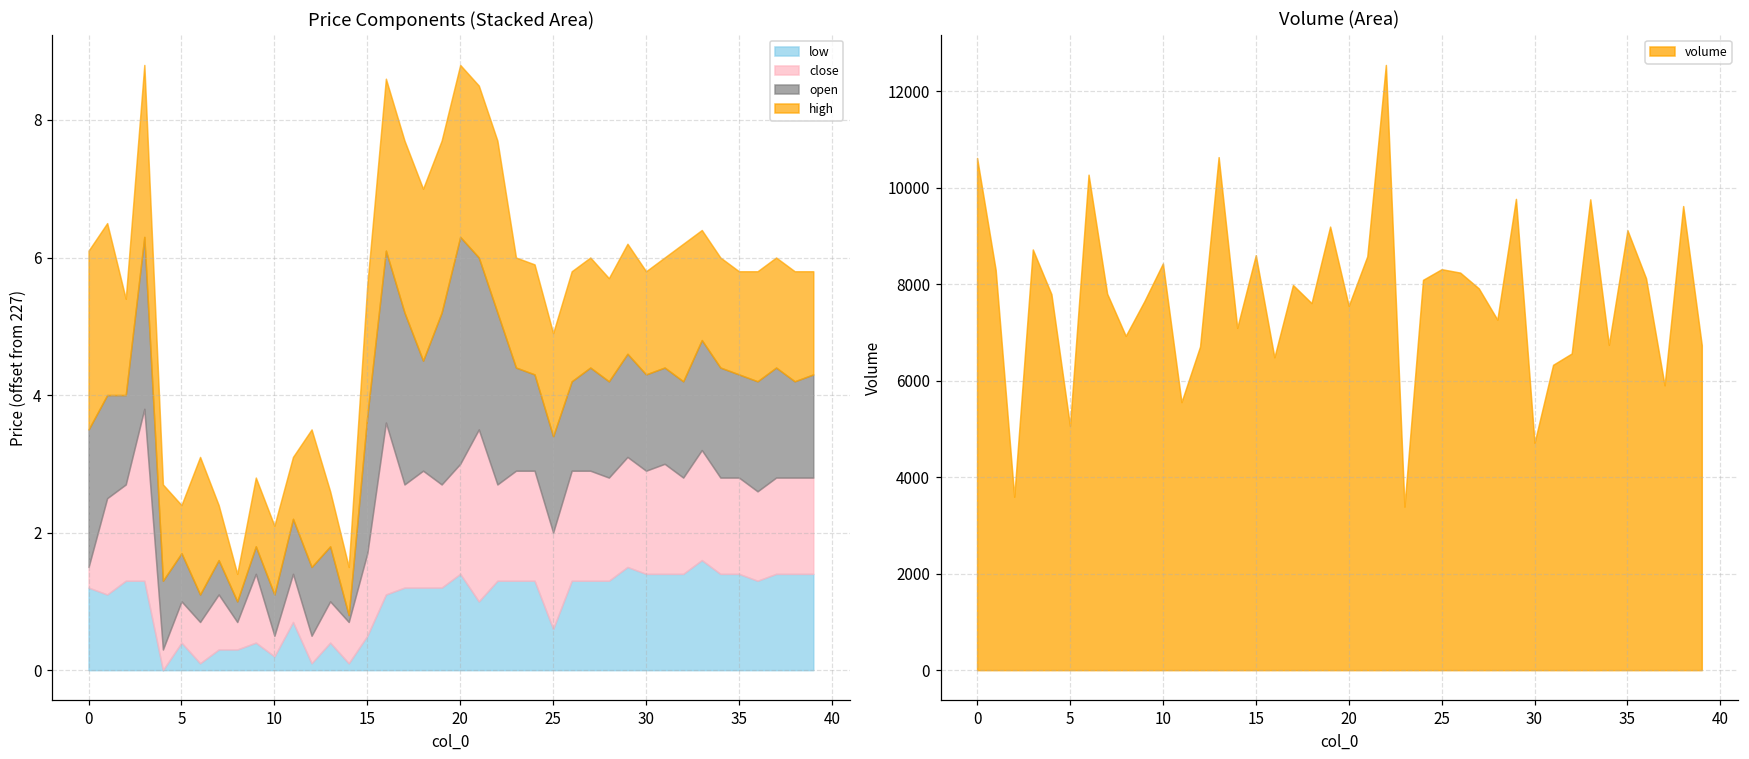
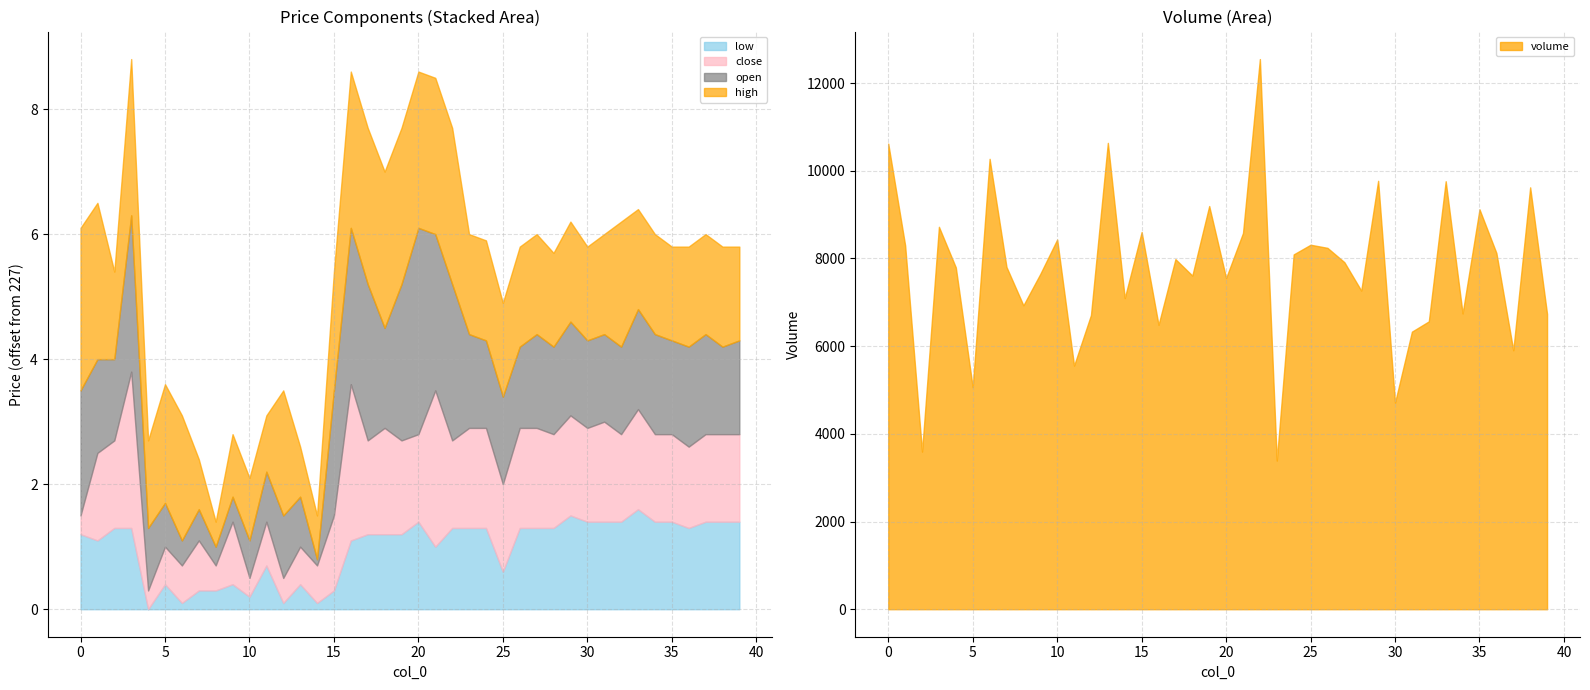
  {
    "Price Components (Stacked Area)": {
      "low": {
        "0": 1.2,
        "5": 0.4,
        "10": 0.2,
-       "15": 0.5,
+       "15": 0.3,
        "20": 1.4,
        "25": 0.6,
        "30": 1.4,
        "35": 1.4
      },
      "close": {
        "0": 0.3,
        "5": 0.6,
        "10": 0.3,
        "15": 1.2,
-       "20": 1.6,
+       "20": 1.4,
        "25": 1.4,
        "30": 1.5,
        "35": 1.4
      },
      "open": {
        "0": 2.0,
        "5": 0.7,
        "10": 0.6,
        "15": 2.0,
        "20": 3.3,
        "25": 1.4,
        "30": 1.4,
        "35": 1.5
      },
      "high": {
        "0": 2.6,
-       "5": 0.7,
+       "5": 1.9,
        "10": 1.0,
        "15": 1.9,
        "20": 2.5,
        "25": 1.5,
        "30": 1.5,
        "35": 1.5
      }
    },
    "Volume (Area)": {
      "0": 10600,
      "5": 5100,
      "10": 8400,
      "15": 8600,
      "20": 7600,
      "25": 8300,
      "30": 4700,
      "35": 9100
    }
  }
